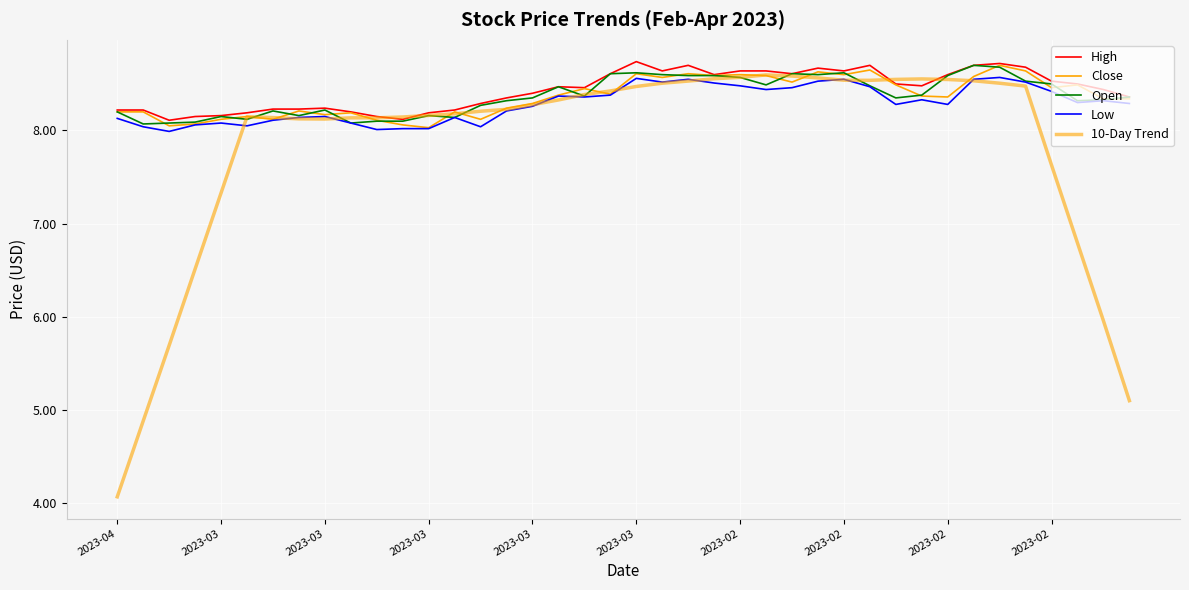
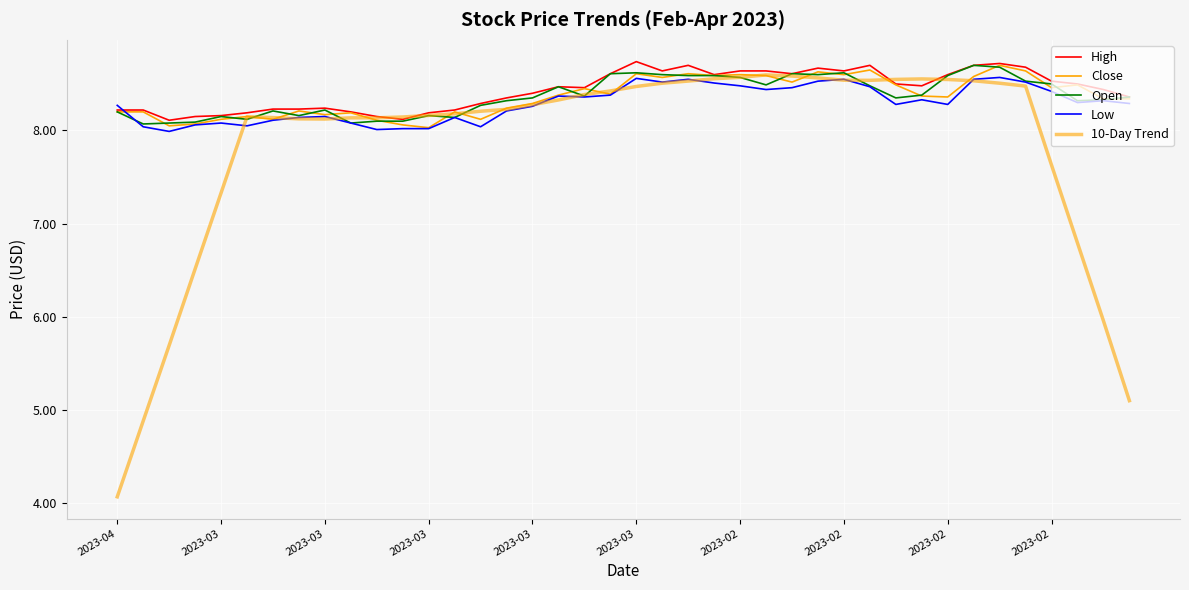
  {
    "Low": {
-     "2023-04": 8.1
+     "2023-04": 8.3
    }
  }
